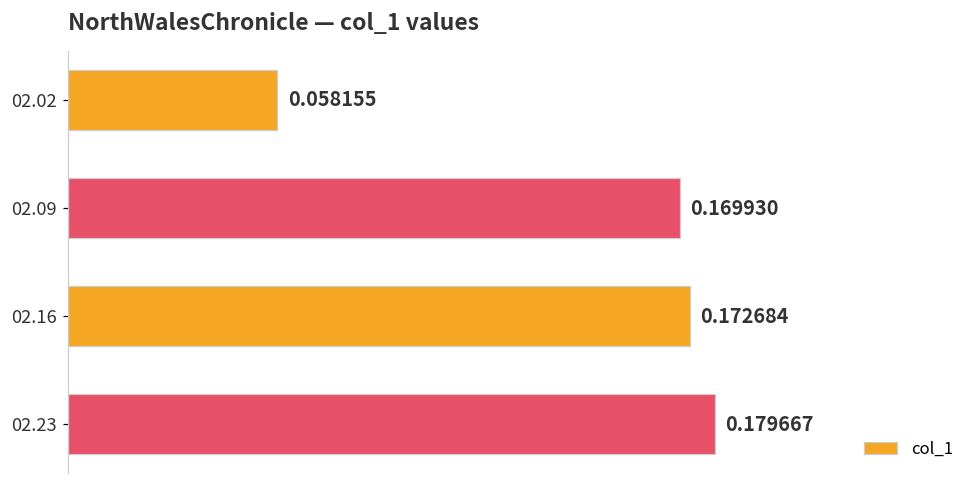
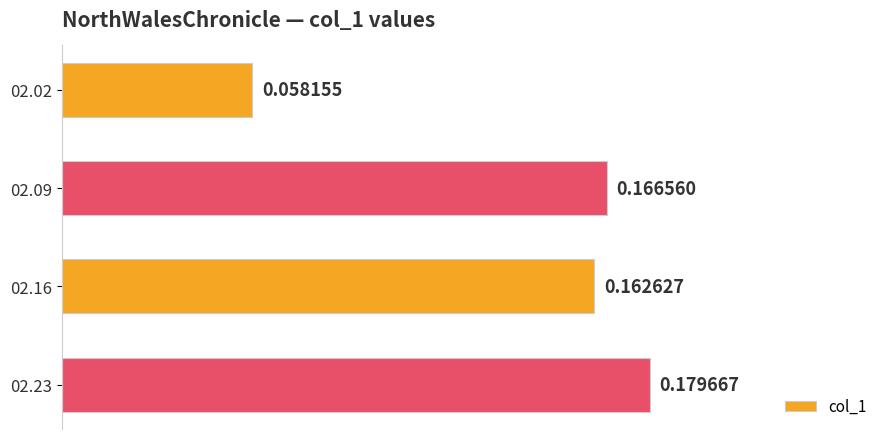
  {
    "02.02": 0.058155,
-   "02.09": 0.169930,
-   "02.16": 0.172684,
+   "02.09": 0.166560,
+   "02.16": 0.162627,
    "02.23": 0.179667
  }
